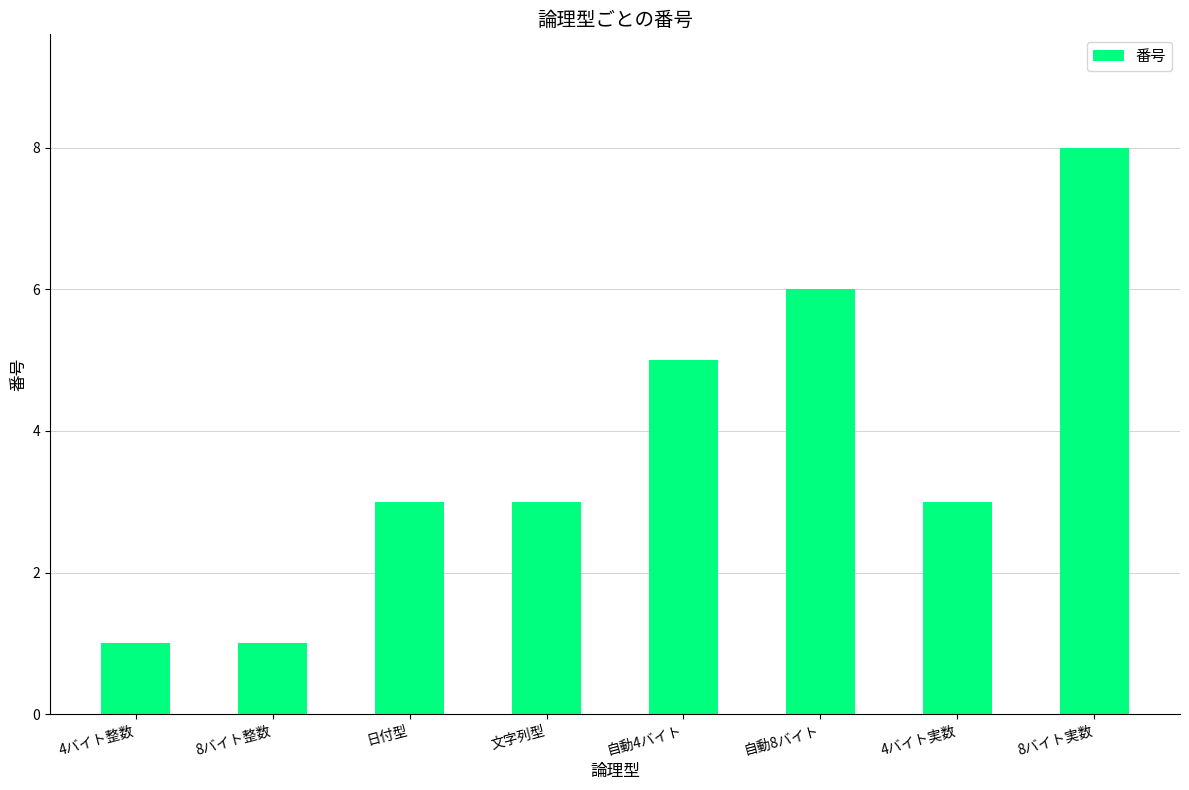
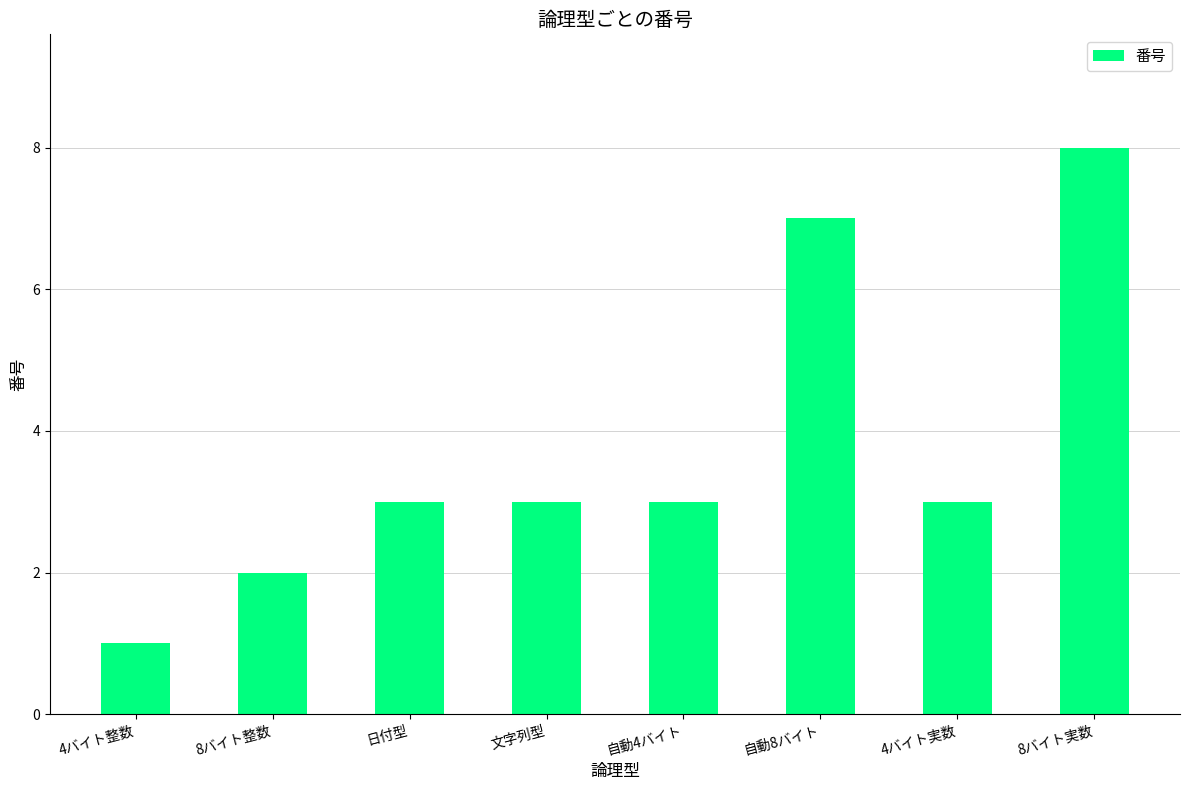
  {
    "4バイト整数": 1,
-   "8バイト整数": 1,
+   "8バイト整数": 2,
    "日付型": 3,
    "文字列型": 3,
-   "自動4バイト": 5,
-   "自動8バイト": 6,
+   "自動4バイト": 3,
+   "自動8バイト": 7,
    "4バイト実数": 3,
    "8バイト実数": 8
  }
